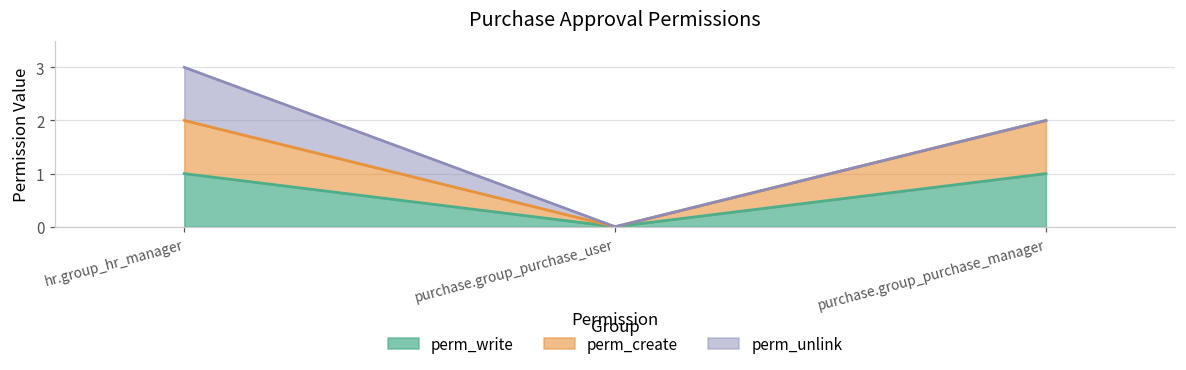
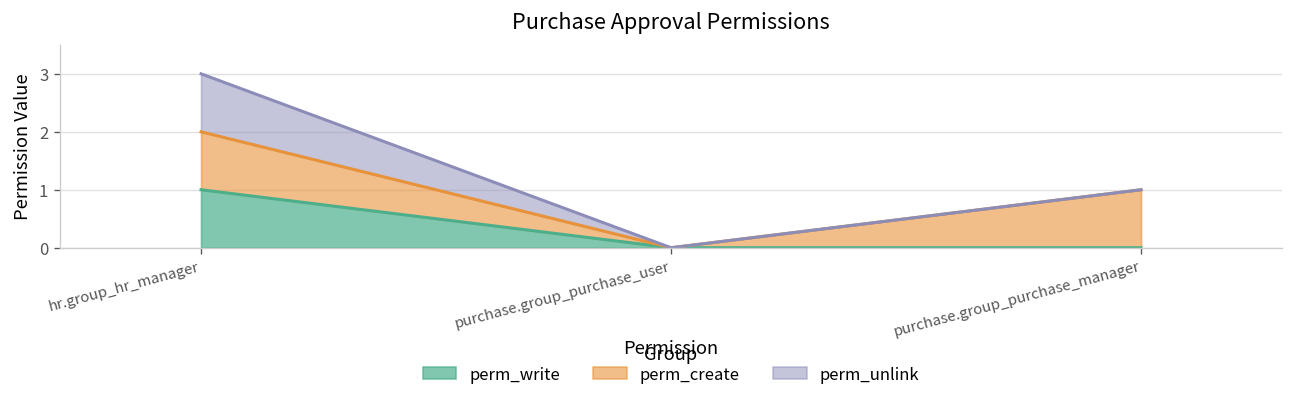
  {
    "perm_write": {
      "hr.group_hr_manager": 1,
-     "purchase.group_purchase_manager": 1
+     "purchase.group_purchase_manager": 0
    },
    "perm_create": {
      "hr.group_hr_manager": 1
    },
    "perm_unlink": {
      "hr.group_hr_manager": 1
    }
  }
